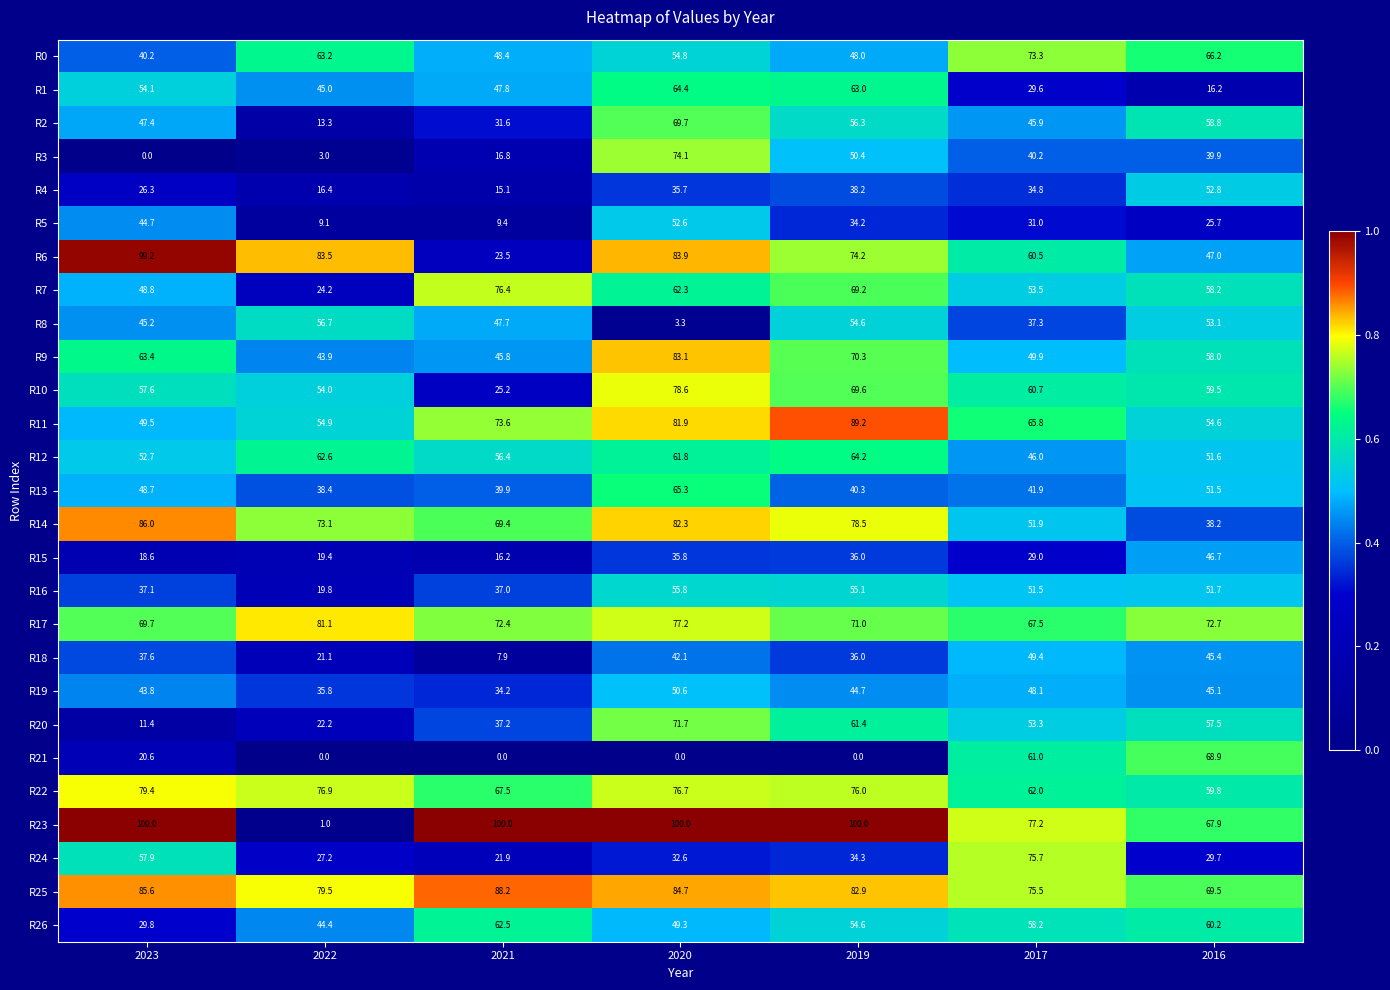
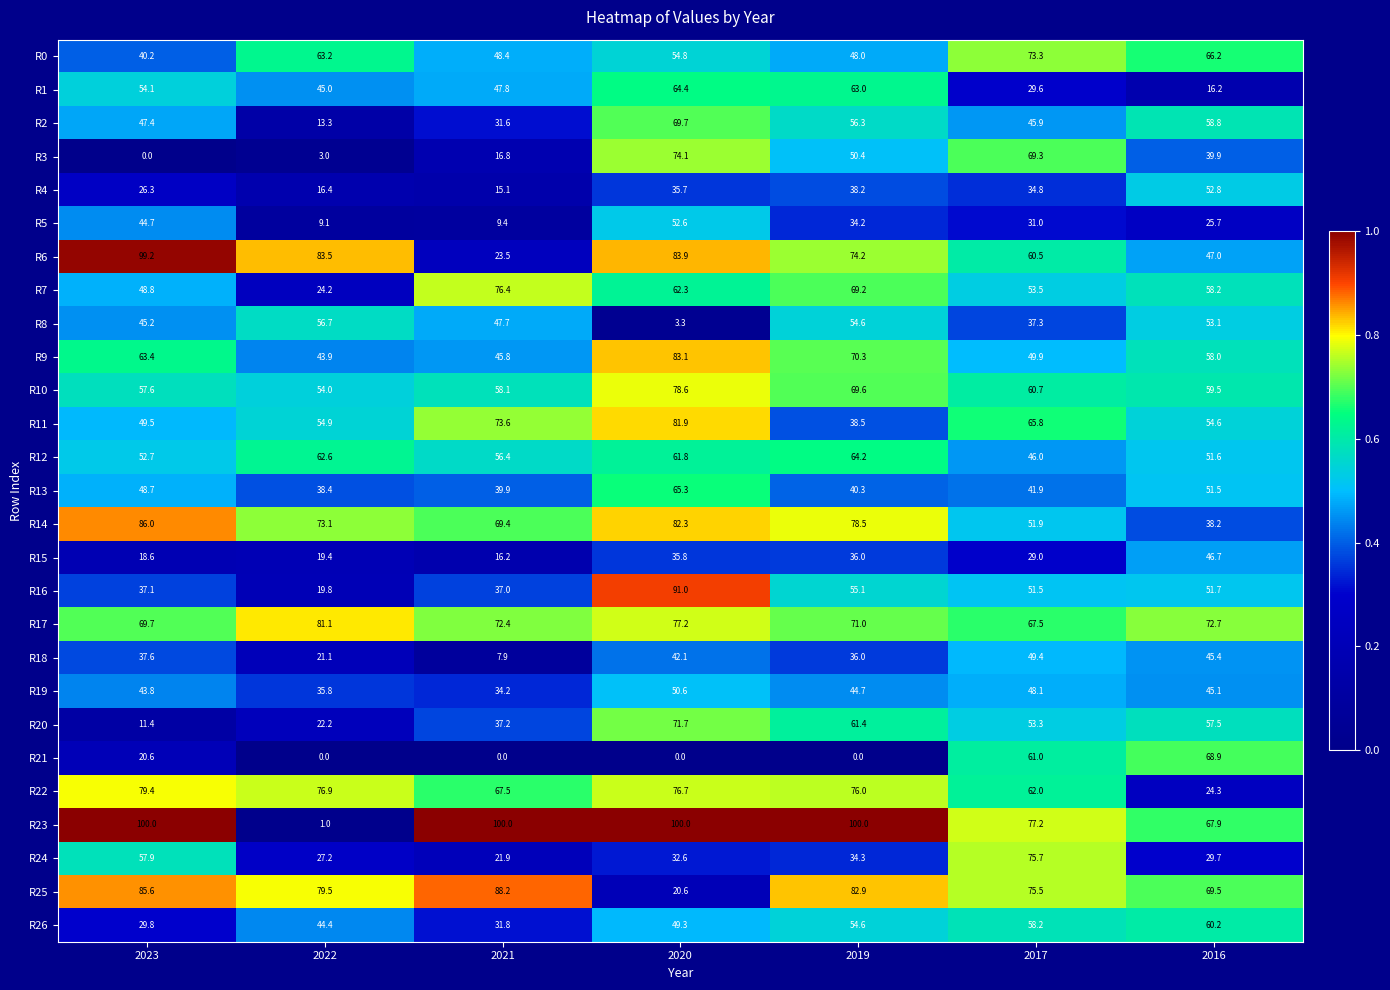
  {
    "R0": {
      "2023": 40.2,
      "2022": 63.2,
      "2021": 48.4,
      "2020": 54.8,
      "2019": 48.0,
      "2017": 73.3,
      "2016": 66.2
    },
    "R1": {
      "2023": 54.1,
      "2022": 45.0,
      "2021": 47.8,
      "2020": 64.4,
      "2019": 63.0,
      "2017": 29.6,
      "2016": 16.2
    },
    "R2": {
      "2023": 47.4,
      "2022": 13.3,
      "2021": 31.6,
      "2020": 69.7,
      "2019": 56.3,
      "2017": 45.9,
      "2016": 58.8
    },
    "R3": {
      "2023": 0.0,
      "2022": 3.0,
      "2021": 16.8,
      "2020": 74.1,
      "2019": 50.4,
-     "2017": 40.2,
+     "2017": 69.3,
      "2016": 39.9
    },
    "R4": {
      "2023": 26.3,
      "2022": 16.4,
      "2021": 15.1,
      "2020": 35.7,
      "2019": 38.2,
      "2017": 34.8,
      "2016": 52.8
    },
    "R5": {
      "2023": 44.7,
      "2022": 9.1,
      "2021": 9.4,
      "2020": 52.6,
      "2019": 34.2,
      "2017": 31.0,
      "2016": 25.7
    },
    "R6": {
      "2023": 99.2,
      "2022": 83.5,
      "2021": 23.5,
      "2020": 83.9,
      "2019": 74.2,
      "2017": 60.5,
      "2016": 47.0
    },
    "R7": {
      "2023": 48.8,
      "2022": 24.2,
      "2021": 76.4,
      "2020": 62.3,
      "2019": 69.2,
      "2017": 53.5,
      "2016": 58.2
    },
    "R8": {
      "2023": 45.2,
      "2022": 56.7,
      "2021": 47.7,
      "2020": 3.3,
      "2019": 54.6,
      "2017": 37.3,
      "2016": 53.1
    },
    "R9": {
      "2023": 63.4,
      "2022": 43.9,
      "2021": 45.8,
      "2020": 83.1,
      "2019": 70.3,
      "2017": 49.9,
      "2016": 58.0
    },
    "R10": {
      "2023": 57.6,
      "2022": 54.0,
-     "2021": 25.2,
+     "2021": 58.1,
      "2020": 78.6,
      "2019": 69.6,
      "2017": 60.7,
      "2016": 59.5
    },
    "R11": {
      "2023": 49.5,
      "2022": 54.9,
      "2021": 73.6,
      "2020": 81.9,
-     "2019": 89.2,
+     "2019": 38.5,
      "2017": 65.8,
      "2016": 54.6
    },
    "R12": {
      "2023": 52.7,
      "2022": 62.6,
      "2021": 56.4,
      "2020": 61.8,
      "2019": 64.2,
      "2017": 46.0,
      "2016": 51.6
    },
    "R13": {
      "2023": 48.7,
      "2022": 38.4,
      "2021": 39.9,
      "2020": 65.3,
      "2019": 40.3,
      "2017": 41.9,
      "2016": 51.5
    },
    "R14": {
      "2023": 86.0,
      "2022": 73.1,
      "2021": 69.4,
      "2020": 82.3,
      "2019": 78.5,
      "2017": 51.9,
      "2016": 38.2
    },
    "R15": {
      "2023": 18.6,
      "2022": 19.4,
      "2021": 16.2,
      "2020": 35.8,
      "2019": 36.0,
      "2017": 29.0,
      "2016": 46.7
    },
    "R16": {
      "2023": 37.1,
      "2022": 19.8,
      "2021": 37.0,
-     "2020": 55.8,
+     "2020": 91.0,
      "2019": 55.1,
      "2017": 51.5,
      "2016": 51.7
    },
    "R17": {
      "2023": 69.7,
      "2022": 81.1,
      "2021": 72.4,
      "2020": 77.2,
      "2019": 71.0,
      "2017": 67.5,
      "2016": 72.7
    },
    "R18": {
      "2023": 37.6,
      "2022": 21.1,
      "2021": 7.9,
      "2020": 42.1,
      "2019": 36.0,
      "2017": 49.4,
      "2016": 45.4
    },
    "R19": {
      "2023": 43.8,
      "2022": 35.8,
      "2021": 34.2,
      "2020": 50.6,
      "2019": 44.7,
      "2017": 48.1,
      "2016": 45.1
    },
    "R20": {
      "2023": 11.4,
      "2022": 22.2,
      "2021": 37.2,
      "2020": 71.7,
      "2019": 61.4,
      "2017": 53.3,
      "2016": 57.5
    },
    "R21": {
      "2023": 20.6,
      "2022": 0.0,
      "2021": 0.0,
      "2020": 0.0,
      "2019": 0.0,
      "2017": 61.0,
      "2016": 68.9
    },
    "R22": {
      "2023": 79.4,
      "2022": 76.9,
      "2021": 67.5,
      "2020": 76.7,
      "2019": 76.0,
      "2017": 62.0,
-     "2016": 59.8
+     "2016": 24.3
    },
    "R23": {
      "2023": 100.0,
      "2022": 1.0,
      "2021": 100.0,
      "2020": 100.0,
      "2019": 100.0,
      "2017": 77.2,
      "2016": 67.9
    },
    "R24": {
      "2023": 57.9,
      "2022": 27.2,
      "2021": 21.9,
      "2020": 32.6,
      "2019": 34.3,
      "2017": 75.7,
      "2016": 29.7
    },
    "R25": {
      "2023": 85.6,
      "2022": 79.5,
      "2021": 88.2,
-     "2020": 84.7,
+     "2020": 20.6,
      "2019": 82.9,
      "2017": 75.5,
      "2016": 69.5
    },
    "R26": {
      "2023": 29.8,
      "2022": 44.4,
-     "2021": 62.5,
+     "2021": 31.8,
      "2020": 49.3,
      "2019": 54.6,
      "2017": 58.2,
      "2016": 60.2
    }
  }
